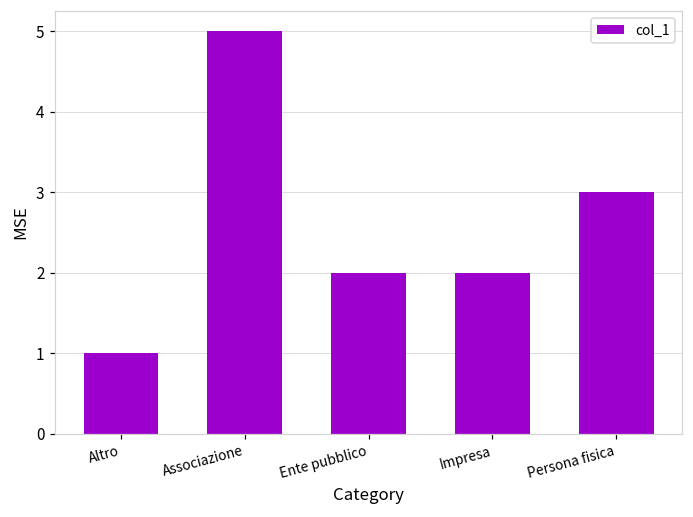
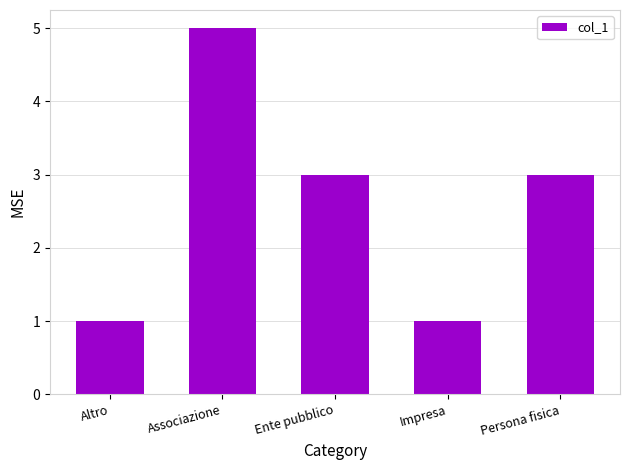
  {
    "Altro": 1,
    "Associazione": 5,
-   "Ente pubblico": 2,
-   "Impresa": 2,
+   "Ente pubblico": 3,
+   "Impresa": 1,
    "Persona fisica": 3
  }
